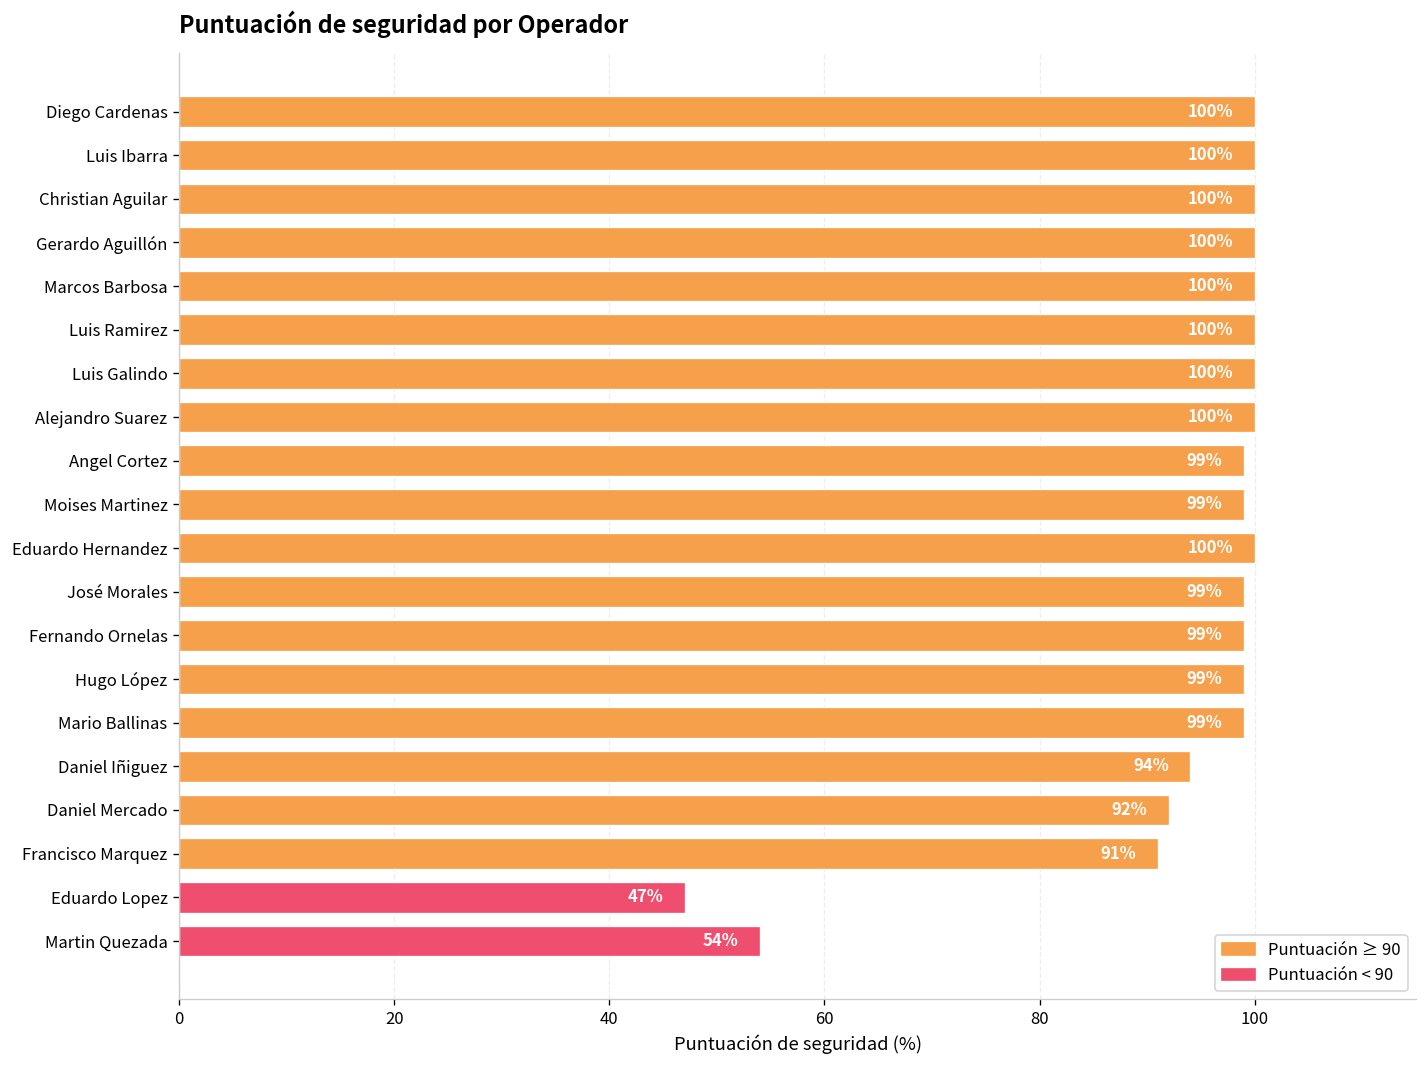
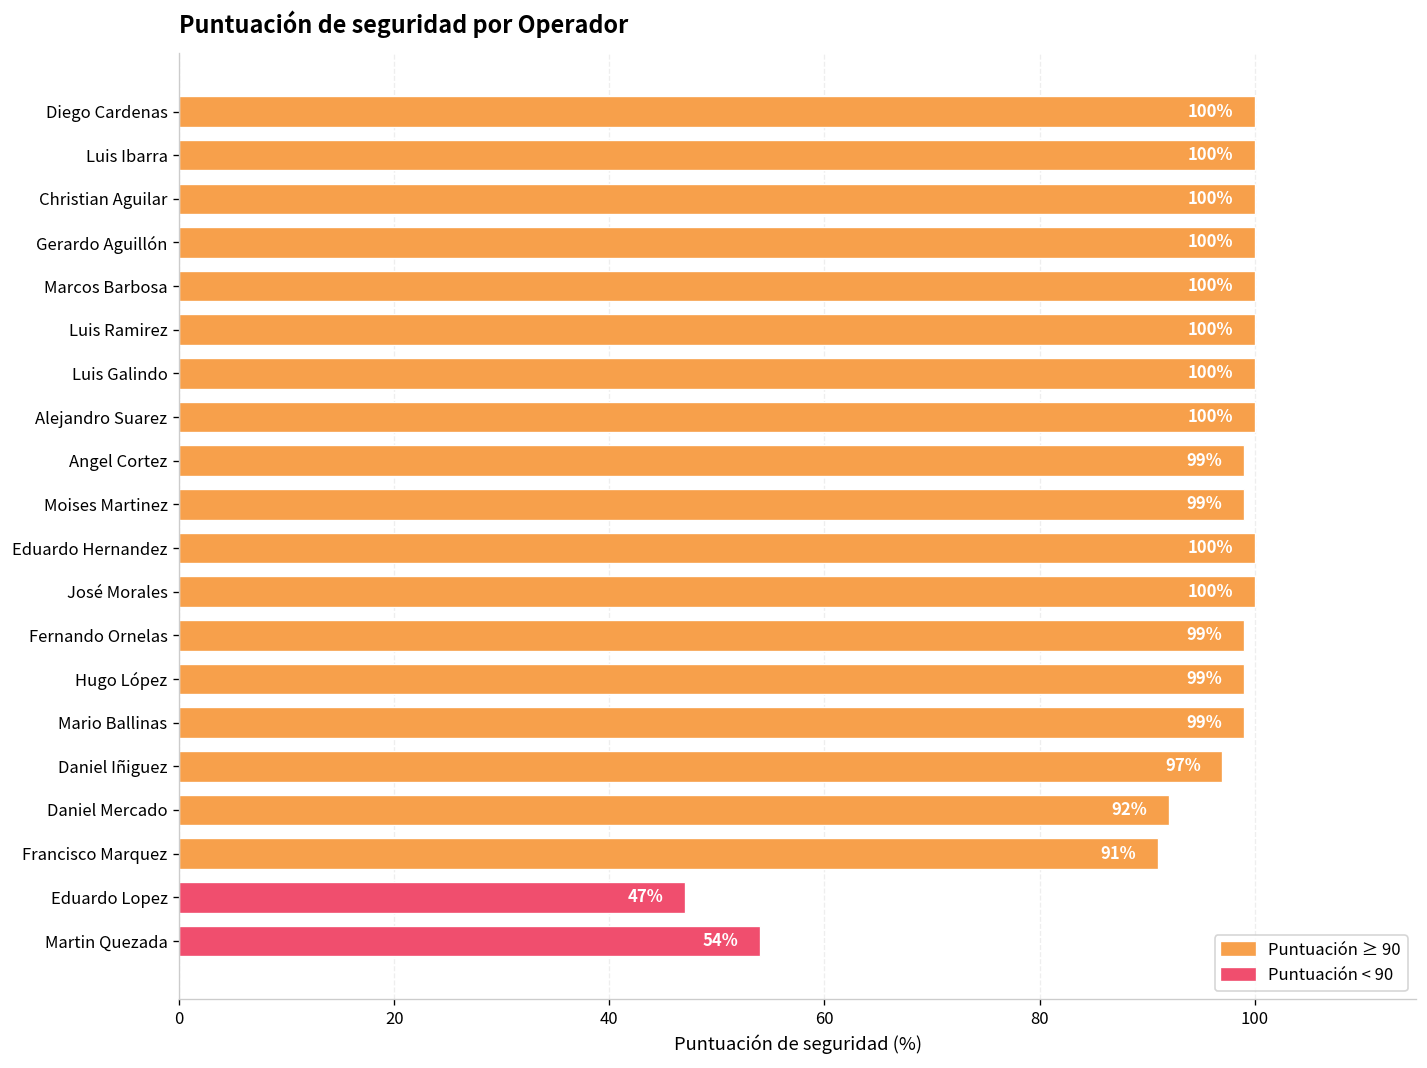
  {
    "Diego Cardenas": "100%",
    "Luis Ibarra": "100%",
    "Christian Aguilar": "100%",
    "Gerardo Aguillón": "100%",
    "Marcos Barbosa": "100%",
    "Luis Ramirez": "100%",
    "Luis Galindo": "100%",
    "Alejandro Suarez": "100%",
    "Angel Cortez": "99%",
    "Moises Martinez": "99%",
    "Eduardo Hernandez": "100%",
-   "José Morales": "99%",
+   "José Morales": "100%",
    "Fernando Ornelas": "99%",
    "Hugo López": "99%",
    "Mario Ballinas": "99%",
-   "Daniel Iñiguez": "94%",
+   "Daniel Iñiguez": "97%",
    "Daniel Mercado": "92%",
    "Francisco Marquez": "91%",
    "Eduardo Lopez": "47%",
    "Martin Quezada": "54%"
  }
